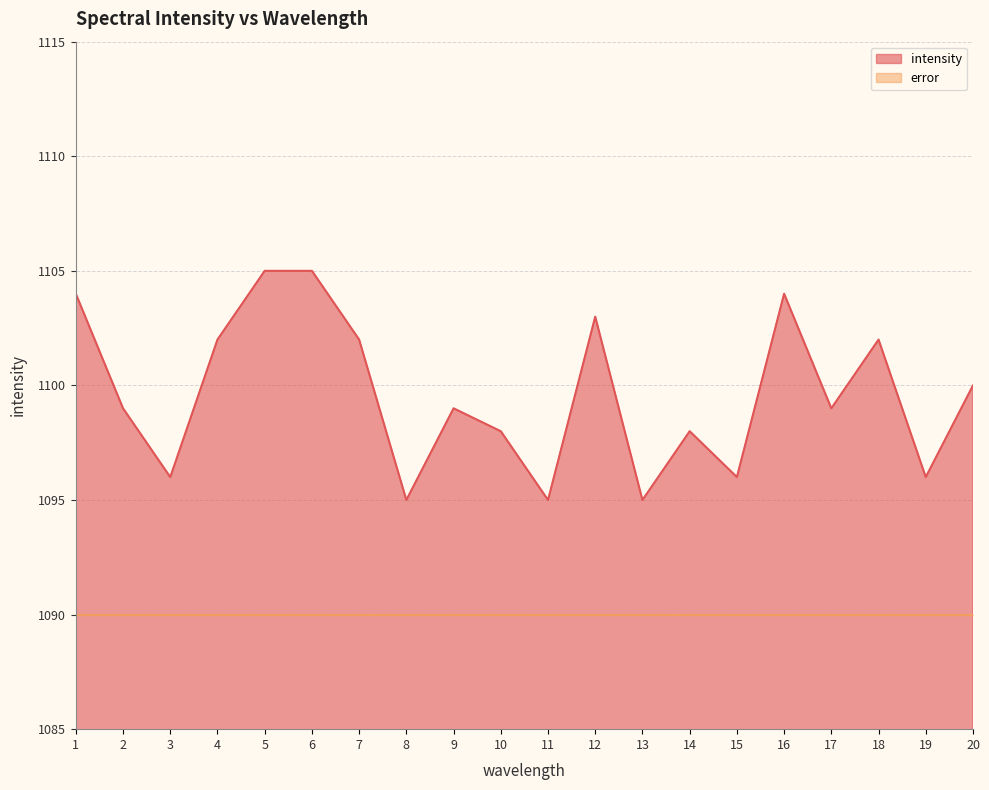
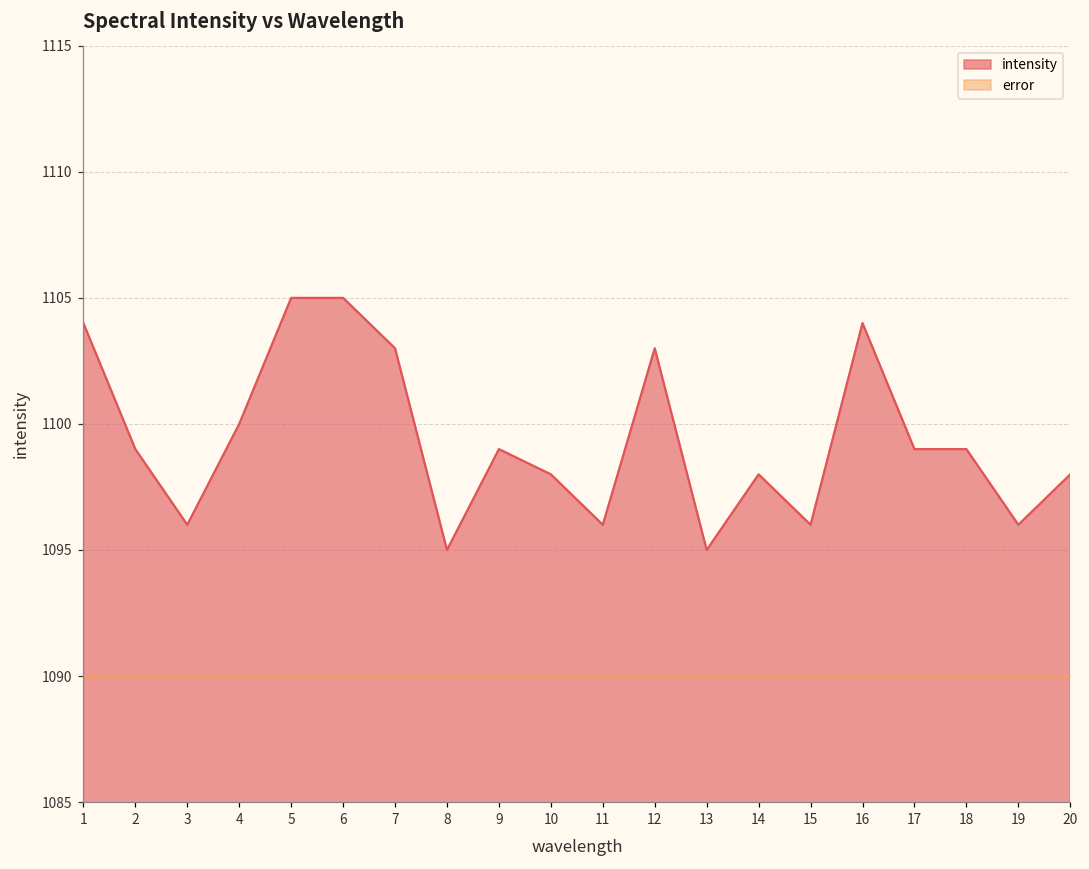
  {
    "intensity": {
      "1": 1104,
      "2": 1099,
      "3": 1096,
-     "4": 1102,
+     "4": 1100,
      "5": 1105,
      "6": 1105,
-     "7": 1102,
+     "7": 1103,
      "8": 1095,
      "9": 1099,
      "10": 1098,
-     "11": 1095,
+     "11": 1096,
      "12": 1103,
      "13": 1095,
      "14": 1098,
      "15": 1096,
      "16": 1104,
      "17": 1099,
-     "18": 1102,
+     "18": 1099,
      "19": 1096,
-     "20": 1100
+     "20": 1098
    },
    "error": {
      "1": 0,
      "2": 0,
      "3": 0,
      "4": 0,
      "5": 0,
      "6": 0,
      "7": 0,
      "8": 0,
      "9": 0,
      "10": 0,
      "11": 0,
      "12": 0,
      "13": 0,
      "14": 0,
      "15": 0,
      "16": 0,
      "17": 0,
      "18": 0,
      "19": 0,
      "20": 0
    }
  }
